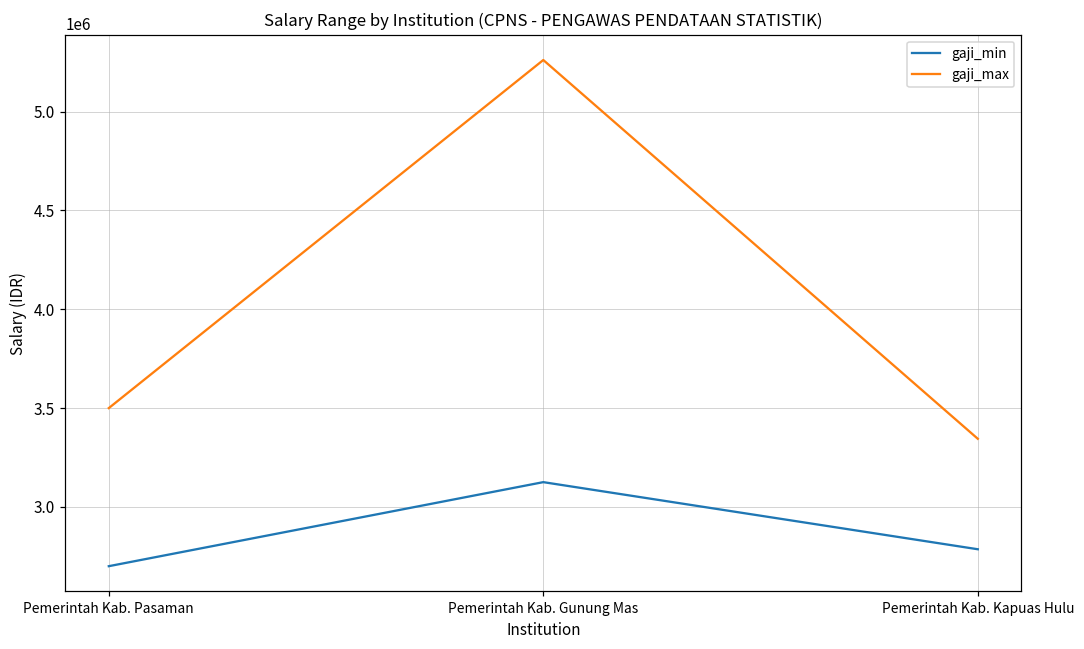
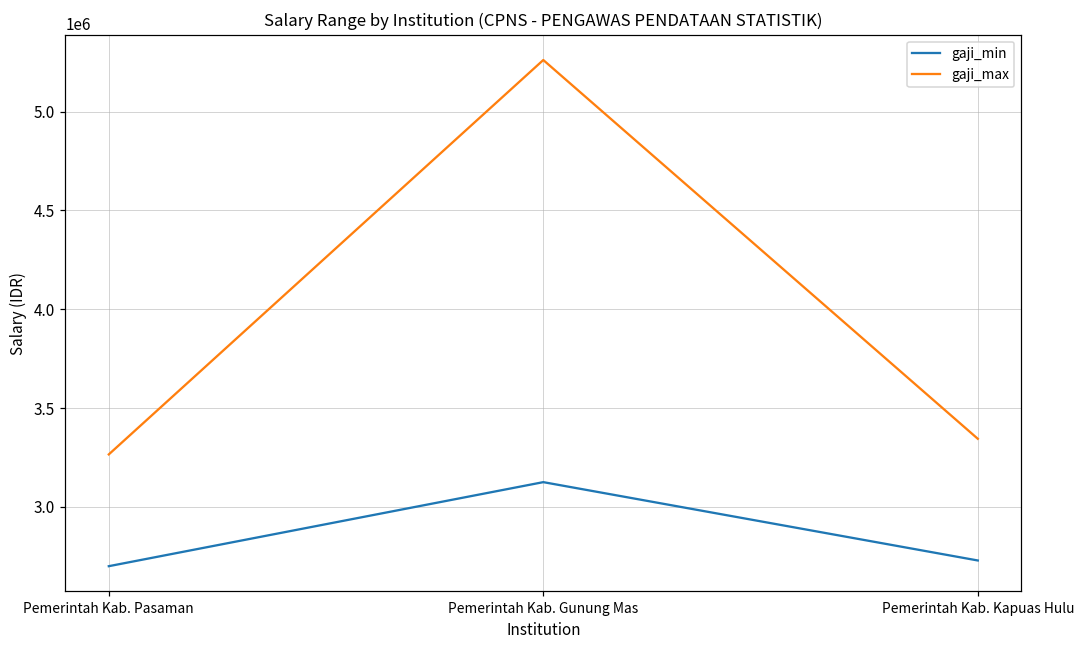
  {
    "gaji_min": {
      "Pemerintah Kab. Pasaman": 2700000,
      "Pemerintah Kab. Gunung Mas": 3130000,
-     "Pemerintah Kab. Kapuas Hulu": 2790000
+     "Pemerintah Kab. Kapuas Hulu": 2730000
    },
    "gaji_max": {
-     "Pemerintah Kab. Pasaman": 3500000,
+     "Pemerintah Kab. Pasaman": 3270000,
      "Pemerintah Kab. Gunung Mas": 5260000,
      "Pemerintah Kab. Kapuas Hulu": 3340000
    }
  }
